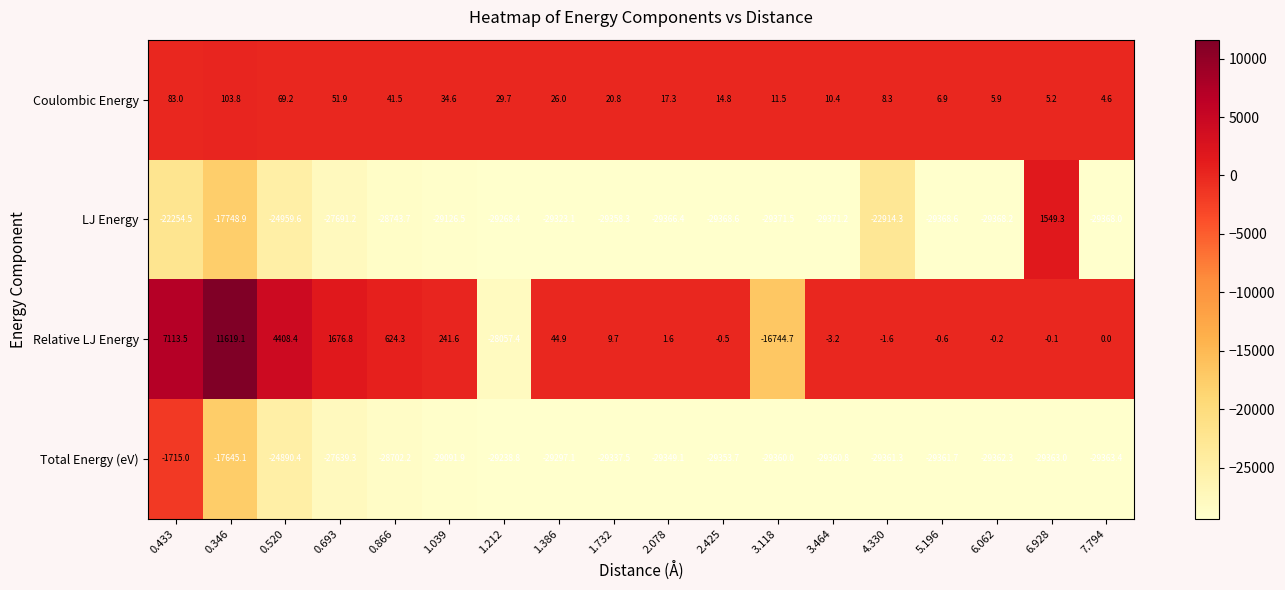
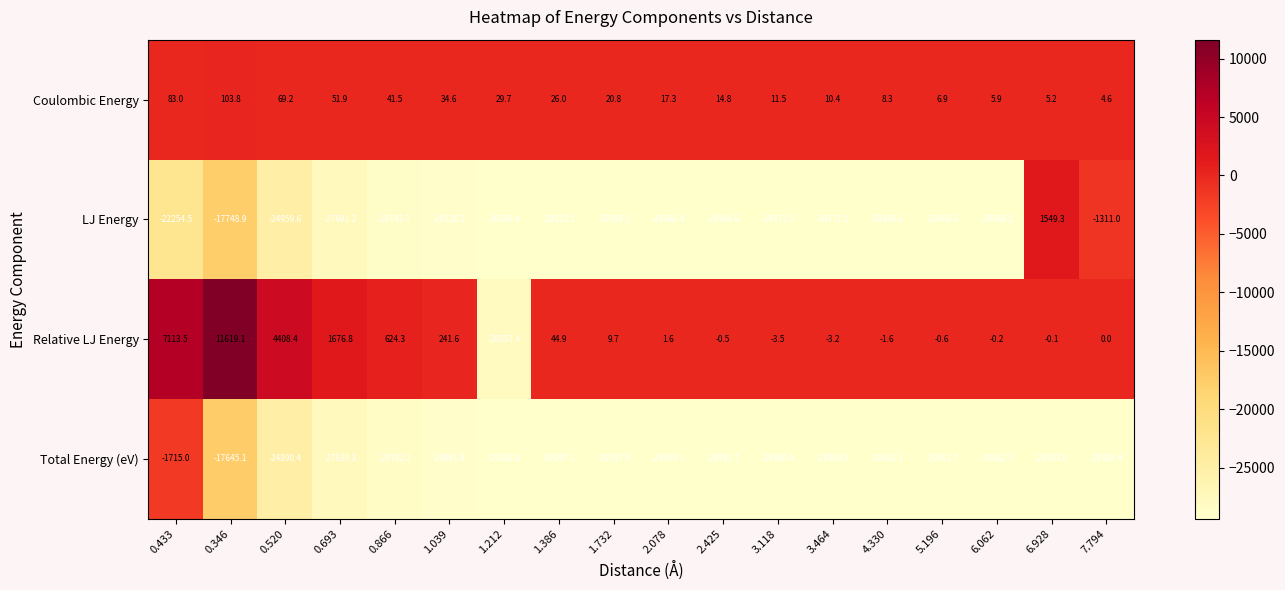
  {
    "Coulombic Energy": {
      "0.433": 83.0,
      "0.346": 103.8,
      "0.520": 69.2,
      "0.693": 51.9,
      "0.866": 41.5,
      "1.039": 34.6,
      "1.212": 29.7,
      "1.386": 26.0,
      "1.732": 20.8,
      "2.078": 17.3,
      "2.425": 14.8,
      "3.118": 11.5,
      "3.464": 10.4,
      "4.330": 8.3,
      "5.196": 6.9,
      "6.062": 5.9,
      "6.928": 5.2,
      "7.794": 4.6
    },
    "LJ Energy": {
      "0.433": -22254.5,
      "0.346": -17748.9,
      "0.520": -24959.6,
      "0.693": -27691.2,
      "0.866": -28743.7,
      "1.039": -29126.5,
      "1.212": -29268.4,
      "1.386": -29323.1,
      "1.732": -29358.3,
      "2.078": -29366.4,
      "2.425": -29368.6,
      "3.118": -29371.5,
      "3.464": -29371.2,
-     "4.330": -22914.3,
+     "4.330": -29369.6,
      "5.196": -29368.6,
      "6.062": -29368.2,
      "6.928": 1549.3,
-     "7.794": -29368.0
+     "7.794": -1311.0
    },
    "Relative LJ Energy": {
      "0.433": 7113.5,
      "0.346": 11619.1,
      "0.520": 4408.4,
      "0.693": 1676.8,
      "0.866": 624.3,
      "1.039": 241.6,
      "1.212": -28057.4,
      "1.386": 44.9,
      "1.732": 9.7,
      "2.078": 1.6,
      "2.425": -0.5,
-     "3.118": -16744.7,
+     "3.118": -3.5,
      "3.464": -3.2,
      "4.330": -1.6,
      "5.196": -0.6,
      "6.062": -0.2,
      "6.928": -0.1,
      "7.794": 0.0
    },
    "Total Energy (eV)": {
      "0.433": -1715.0,
      "0.346": -17645.1,
      "0.520": -24890.4,
      "0.693": -27639.3,
      "0.866": -28702.2,
      "1.039": -29091.9,
      "1.212": -29238.8,
      "1.386": -29297.1,
      "1.732": -29337.5,
      "2.078": -29349.1,
      "2.425": -29353.7,
      "3.118": -29360.0,
      "3.464": -29360.8,
      "4.330": -29361.3,
      "5.196": -29361.7,
      "6.062": -29362.3,
      "6.928": -29363.0,
      "7.794": -29363.4
    }
  }
